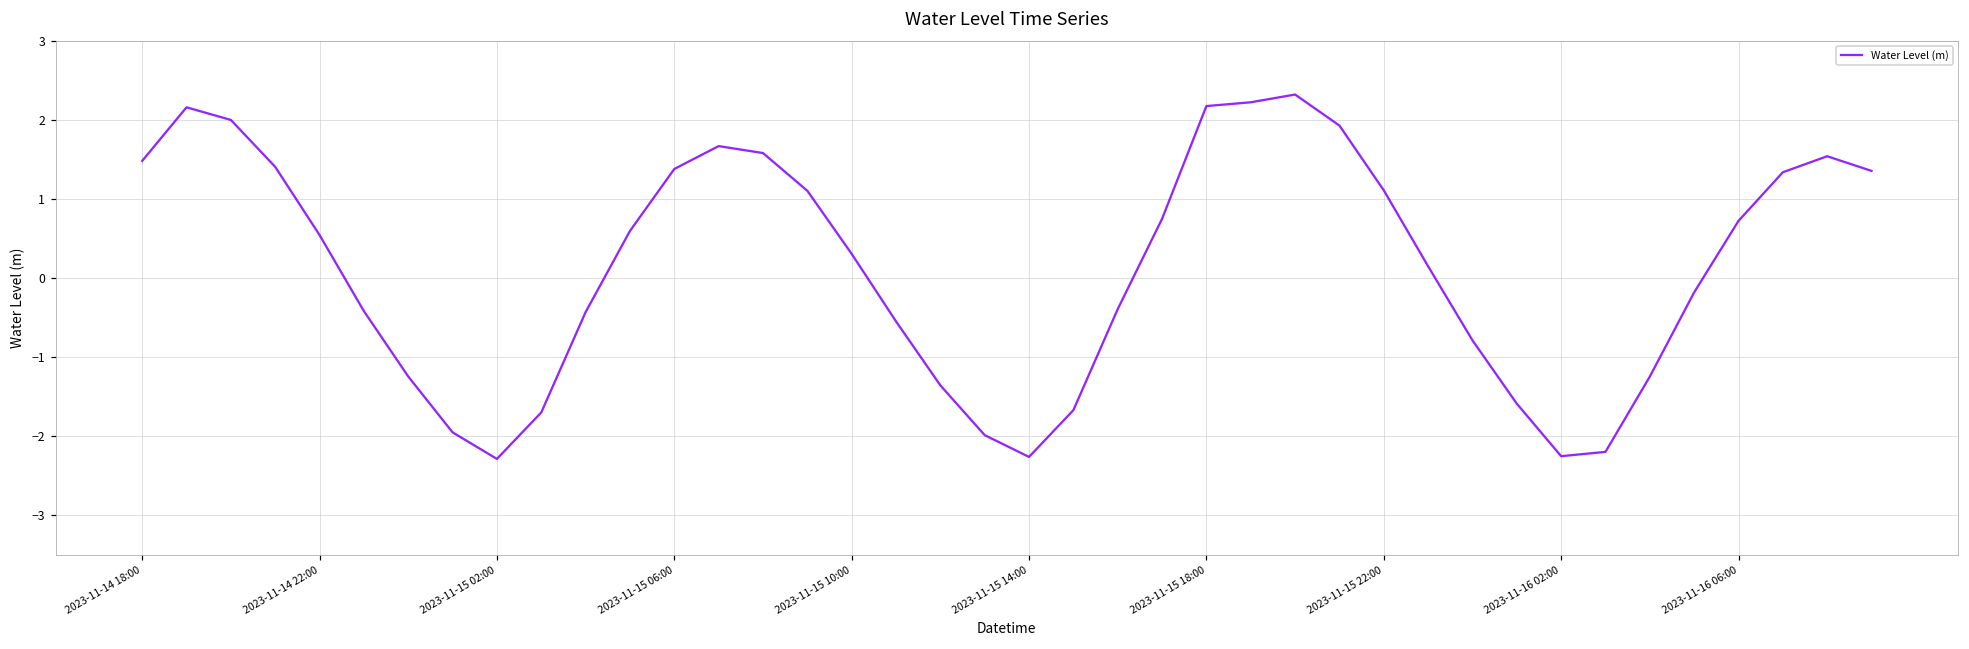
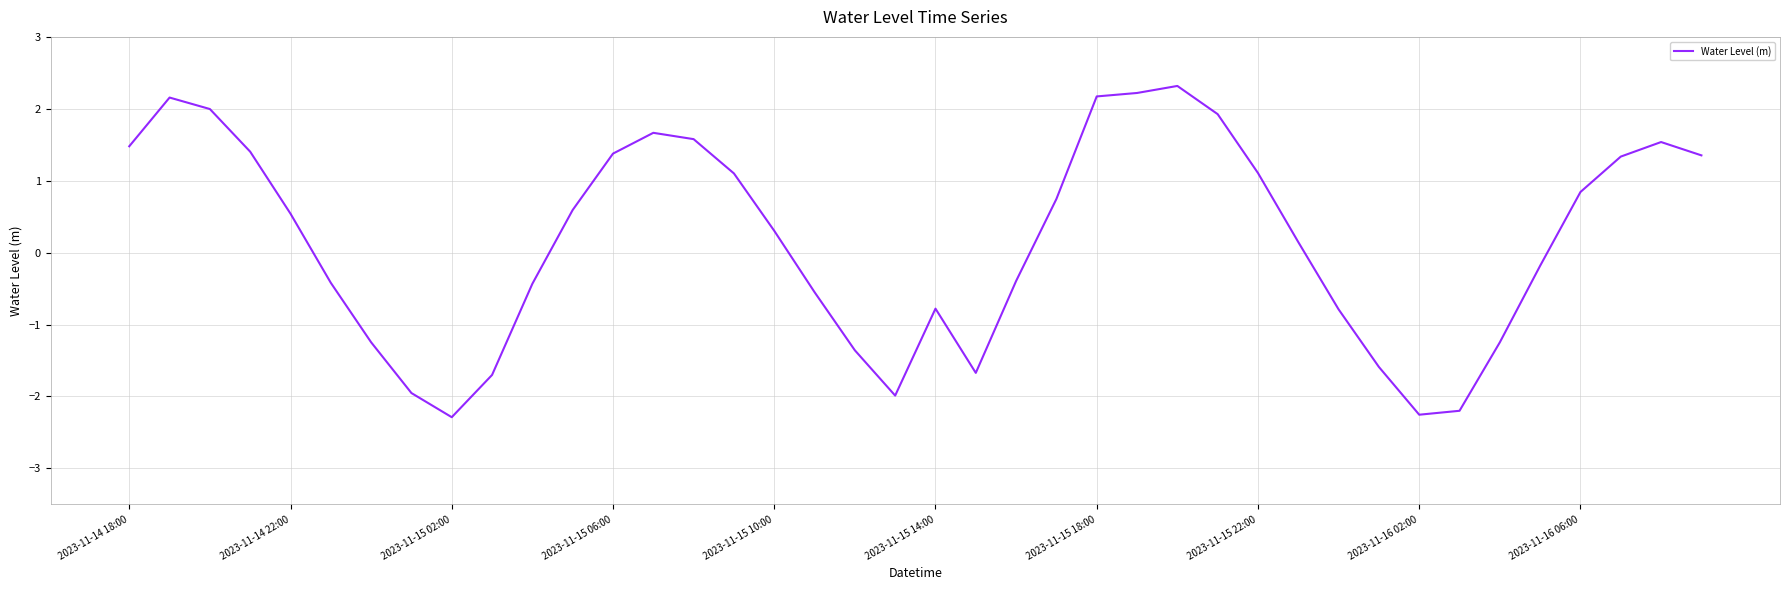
  {
    "2023-11-14 18:00": 1.5,
    "2023-11-14 22:00": 0.5,
    "2023-11-15 02:00": -2.3,
    "2023-11-15 06:00": 1.4,
    "2023-11-15 10:00": 0.3,
-   "2023-11-15 14:00": -2.3,
+   "2023-11-15 14:00": -0.8,
    "2023-11-15 18:00": 2.2,
    "2023-11-15 22:00": 1.1,
    "2023-11-16 02:00": -2.3,
-   "2023-11-16 06:00": 0.7
+   "2023-11-16 06:00": 0.8
  }
